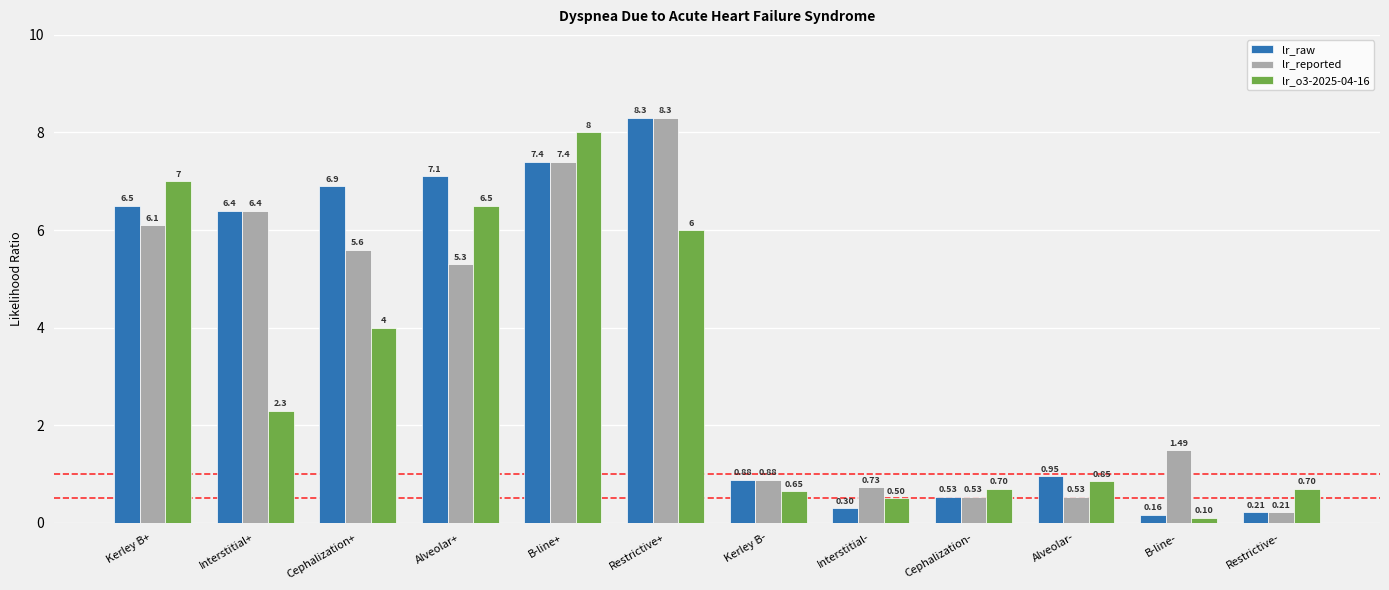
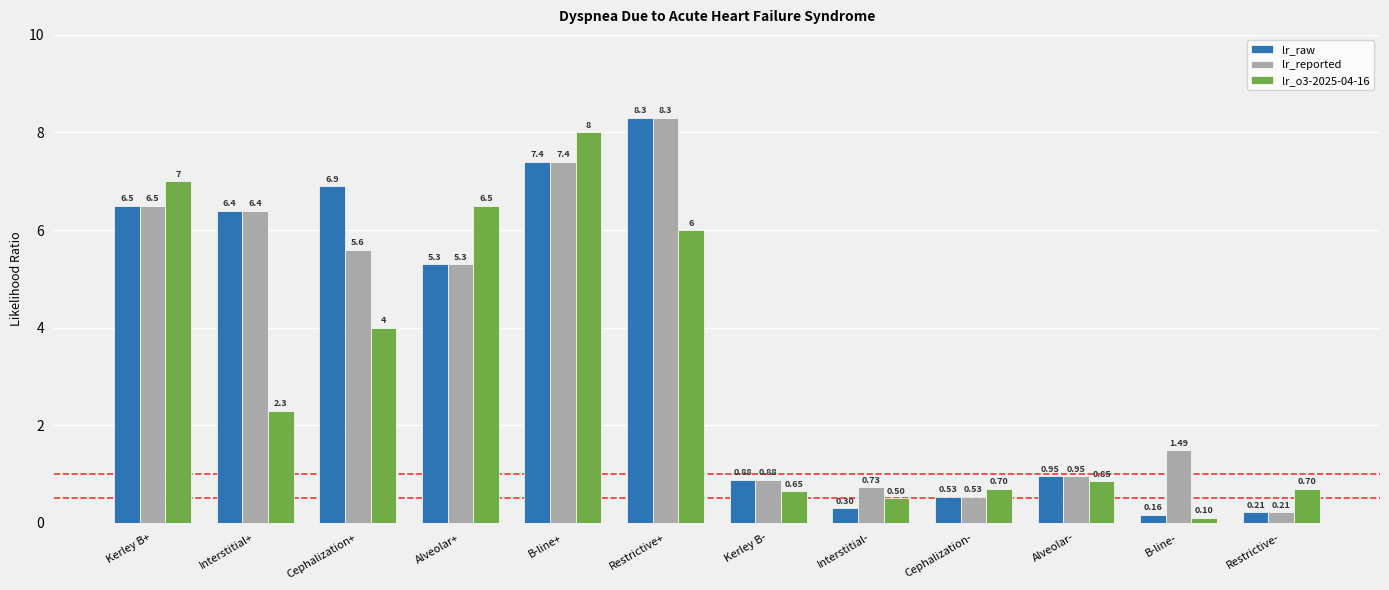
  {
    "lr_raw": {
      "Kerley B+": 6.5,
      "Interstitial+": 6.4,
      "Cephalization+": 6.9,
-     "Alveolar+": 7.1,
+     "Alveolar+": 5.3,
      "B-line+": 7.4,
      "Restrictive+": 8.3,
      "Kerley B-": 0.88,
      "Interstitial-": 0.30,
      "Cephalization-": 0.53,
      "Alveolar-": 0.95,
      "B-line-": 0.16,
      "Restrictive-": 0.21
    },
    "lr_reported": {
-     "Kerley B+": 6.1,
+     "Kerley B+": 6.5,
      "Interstitial+": 6.4,
      "Cephalization+": 5.6,
      "Alveolar+": 5.3,
      "B-line+": 7.4,
      "Restrictive+": 8.3,
      "Kerley B-": 0.88,
      "Interstitial-": 0.73,
      "Cephalization-": 0.53,
-     "Alveolar-": 0.53,
+     "Alveolar-": 0.95,
      "B-line-": 1.49,
      "Restrictive-": 0.21
    },
    "lr_o3-2025-04-16": {
      "Kerley B+": 7,
      "Interstitial+": 2.3,
      "Cephalization+": 4,
      "Alveolar+": 6.5,
      "B-line+": 8,
      "Restrictive+": 6,
      "Kerley B-": 0.65,
      "Interstitial-": 0.50,
      "Cephalization-": 0.70,
      "Alveolar-": 0.85,
      "B-line-": 0.10,
      "Restrictive-": 0.70
    }
  }
